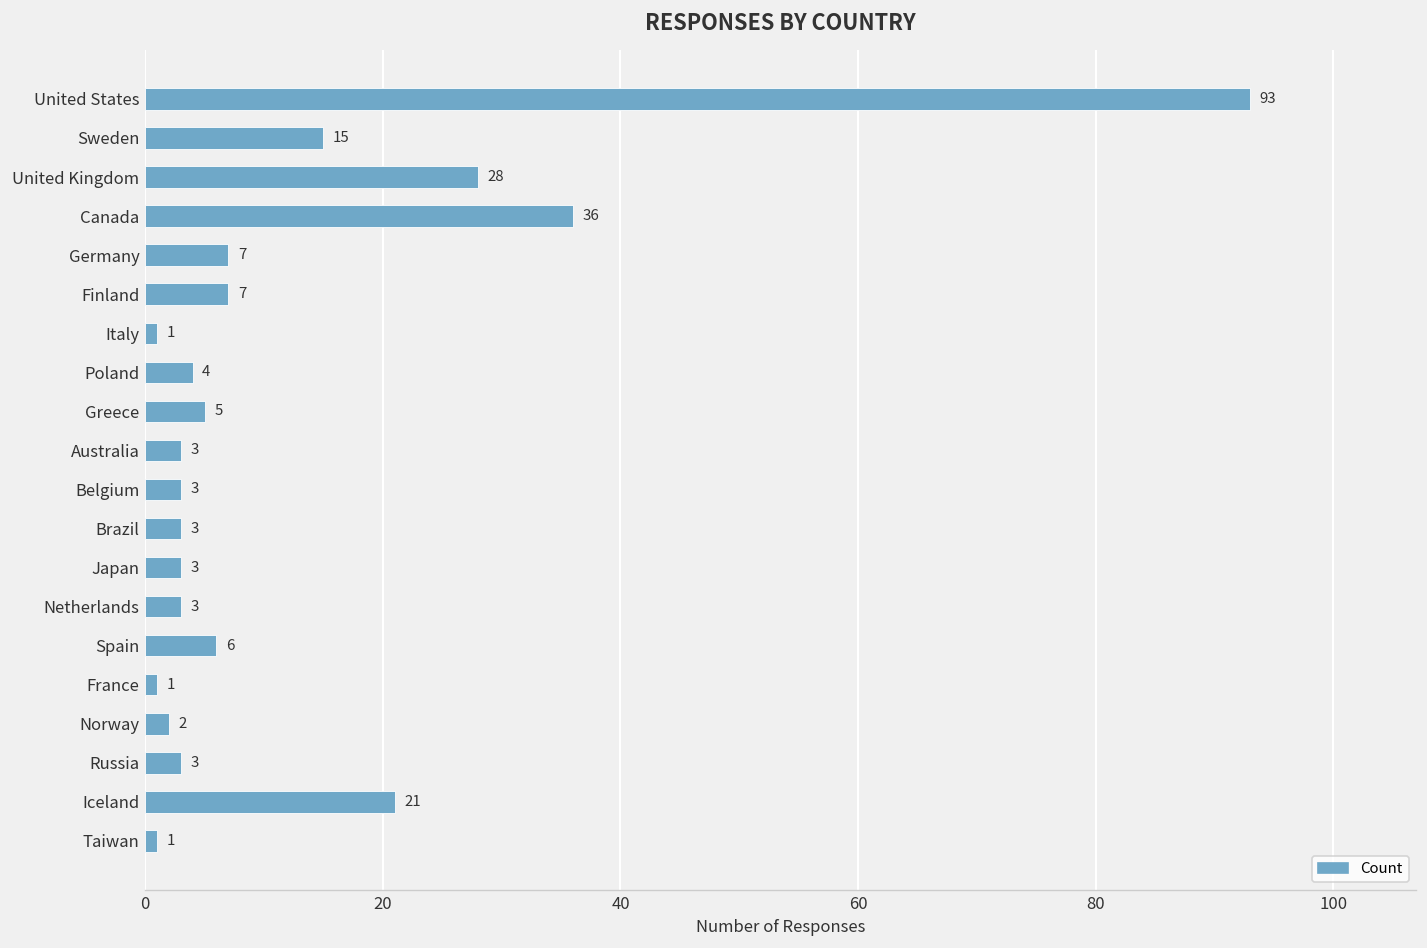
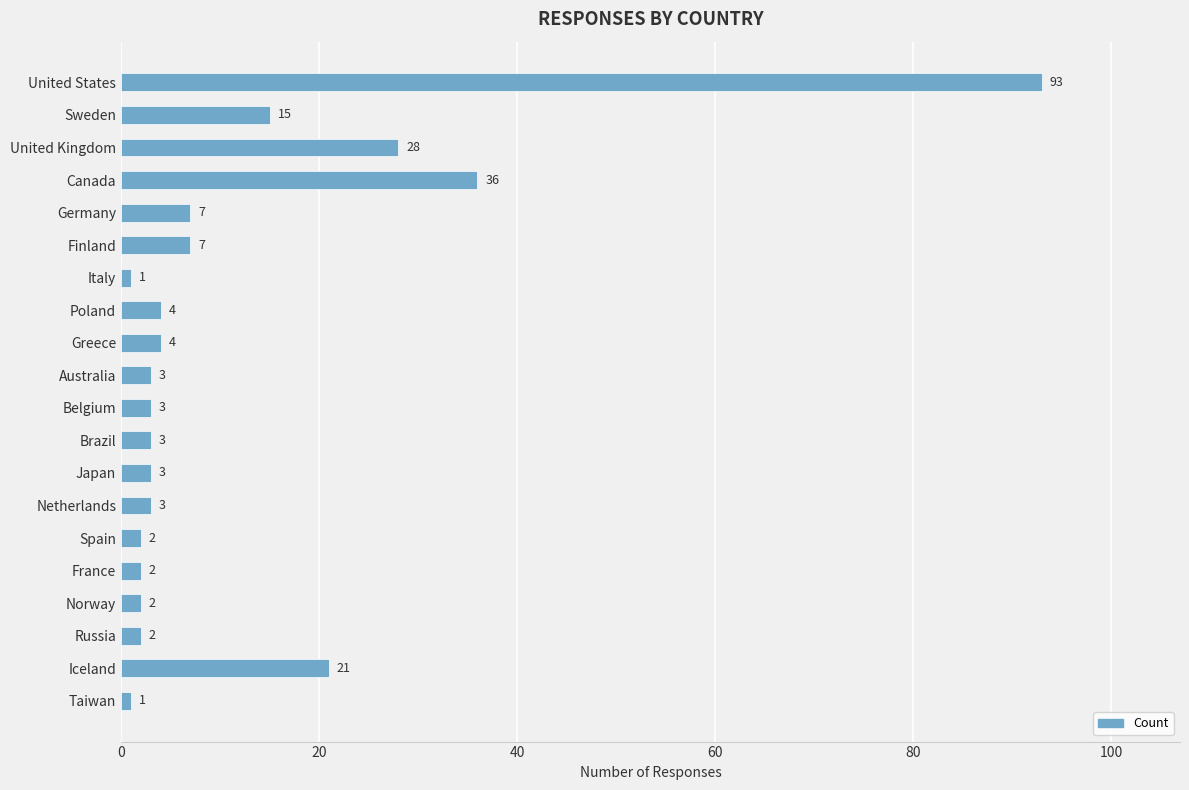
  {
    "United States": 93,
    "Sweden": 15,
    "United Kingdom": 28,
    "Canada": 36,
    "Germany": 7,
    "Finland": 7,
    "Italy": 1,
    "Poland": 4,
-   "Greece": 5,
+   "Greece": 4,
    "Australia": 3,
    "Belgium": 3,
    "Brazil": 3,
    "Japan": 3,
    "Netherlands": 3,
-   "Spain": 6,
-   "France": 1,
+   "Spain": 2,
+   "France": 2,
    "Norway": 2,
-   "Russia": 3,
+   "Russia": 2,
    "Iceland": 21,
    "Taiwan": 1
  }
